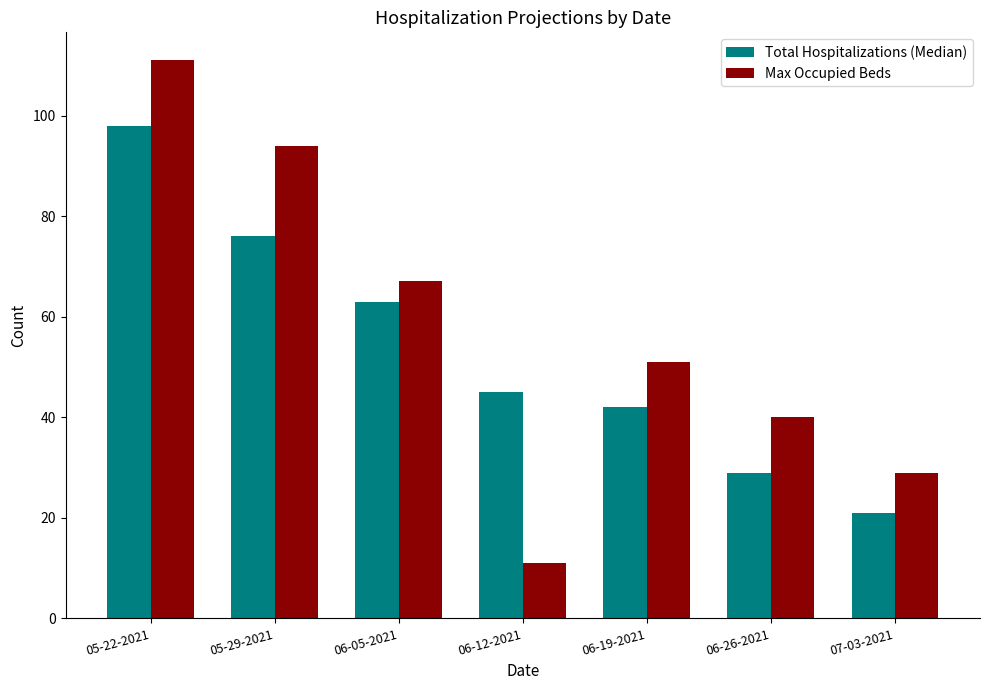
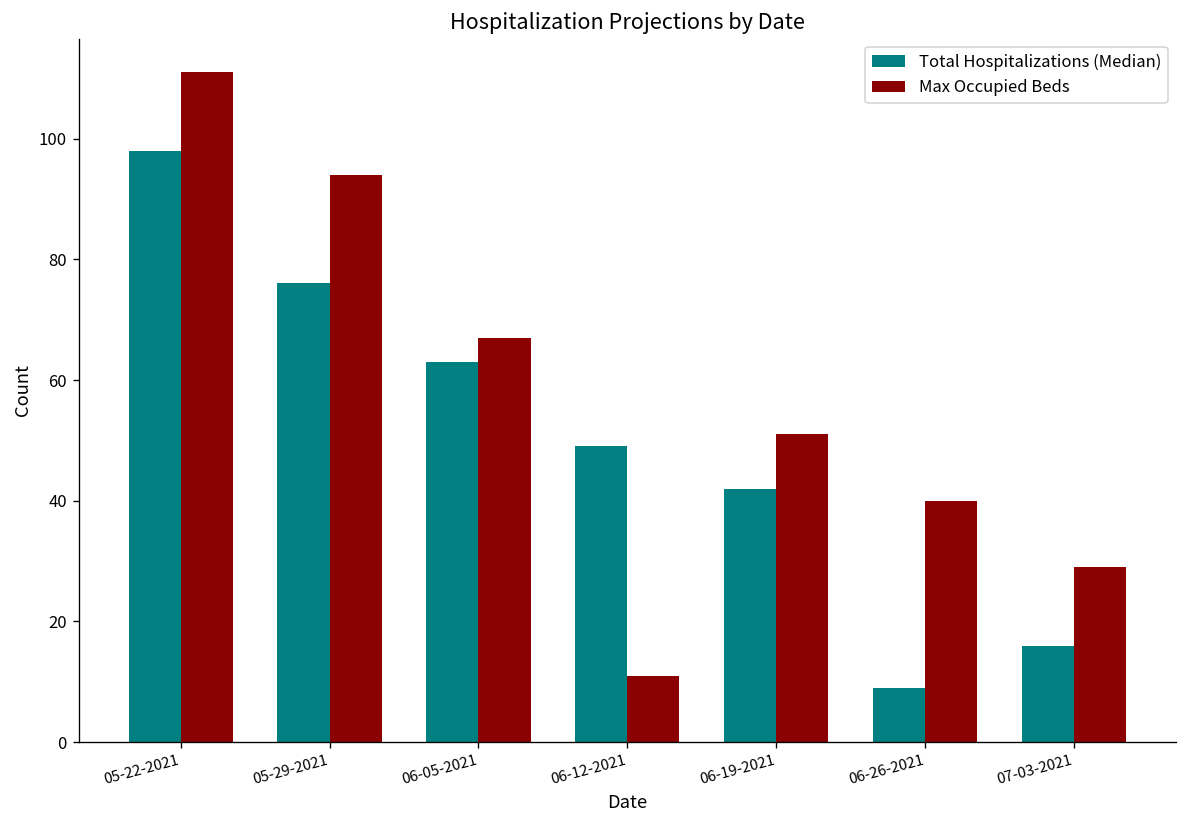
  {
    "Total Hospitalizations (Median)": {
      "05-22-2021": 98,
      "05-29-2021": 76,
      "06-05-2021": 63,
-     "06-12-2021": 45,
+     "06-12-2021": 49,
      "06-19-2021": 42,
-     "06-26-2021": 29,
-     "07-03-2021": 21
+     "06-26-2021": 9,
+     "07-03-2021": 16
    },
    "Max Occupied Beds": {
      "05-22-2021": 111,
      "05-29-2021": 94,
      "06-05-2021": 67,
      "06-12-2021": 11,
      "06-19-2021": 51,
      "06-26-2021": 40,
      "07-03-2021": 29
    }
  }
